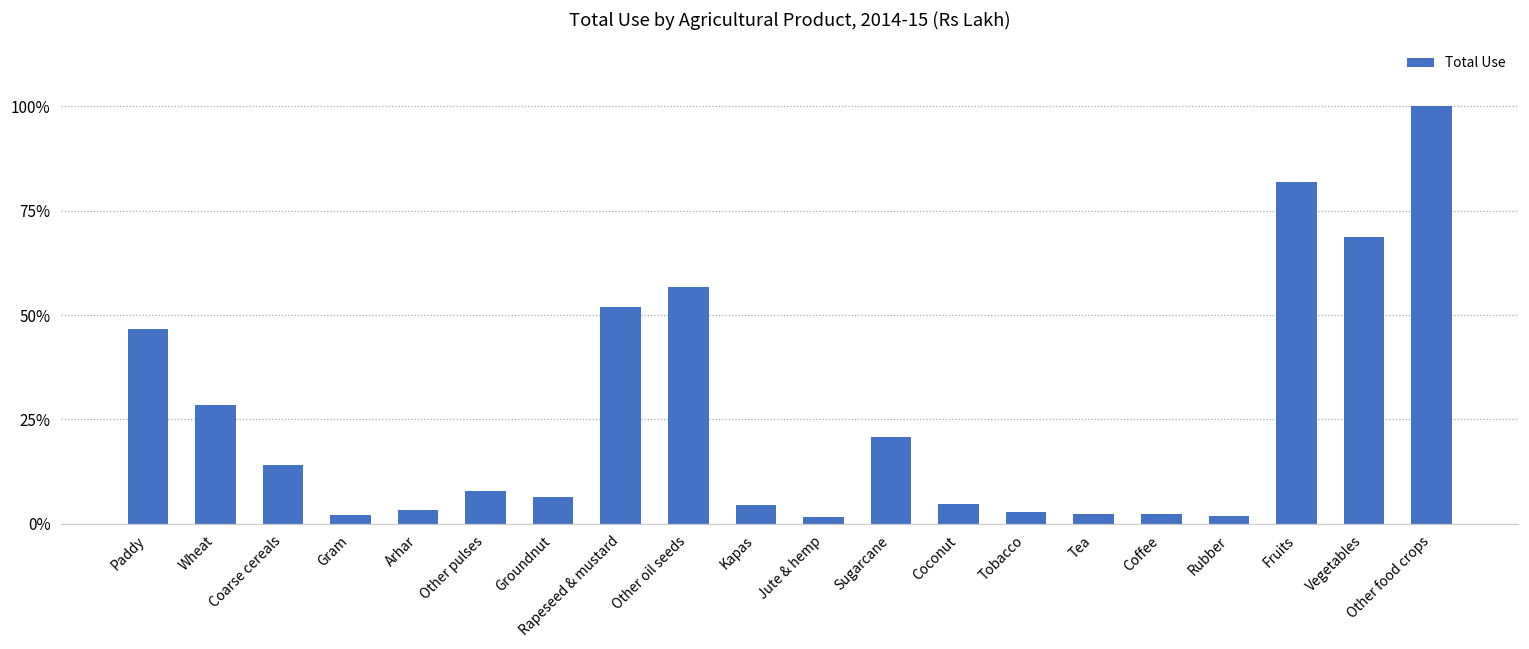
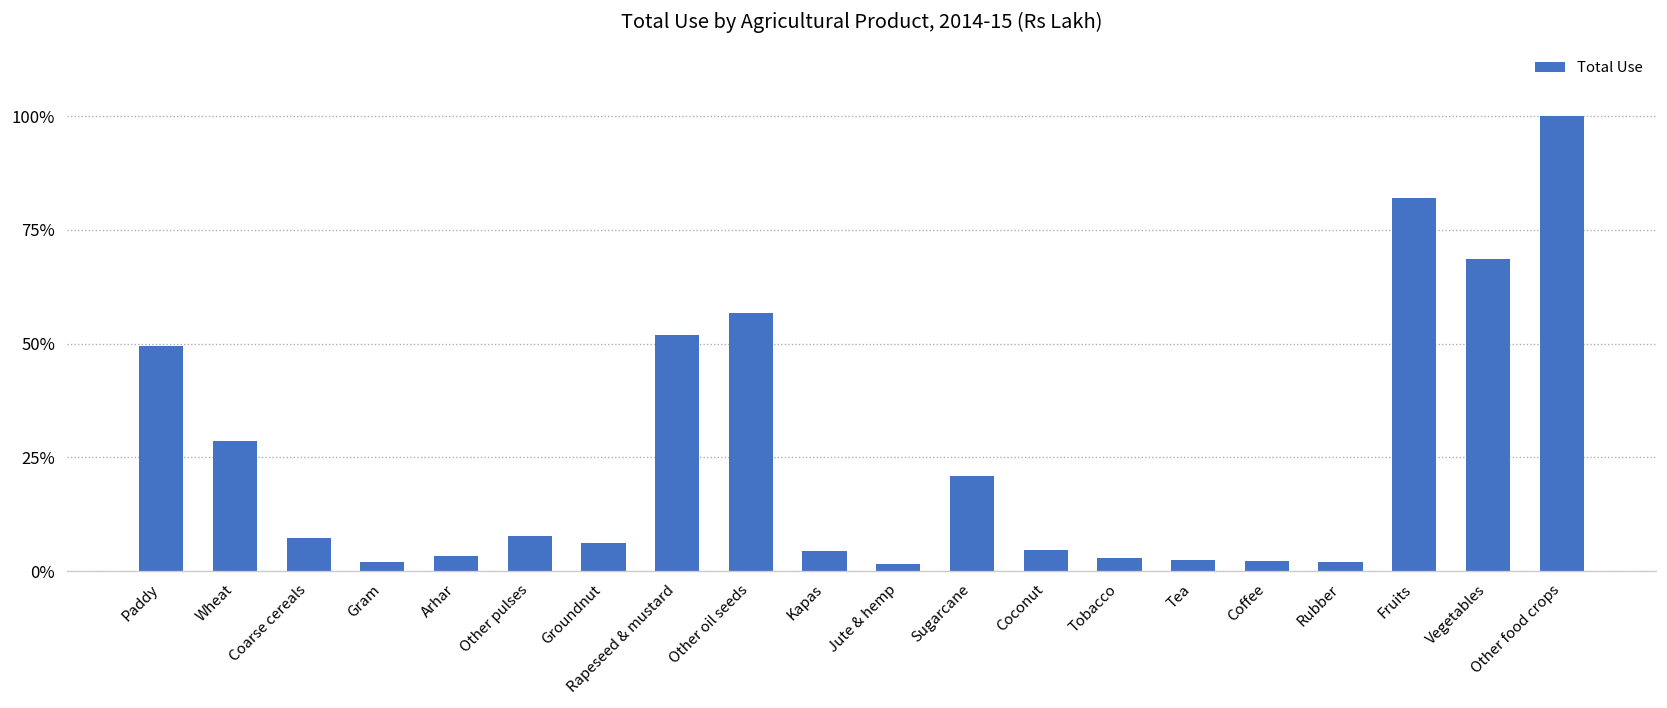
  {
-   "Paddy": "47%",
+   "Paddy": "50%",
    "Wheat": "29%",
-   "Coarse cereals": "14%",
+   "Coarse cereals": "7%",
    "Gram": "2%",
    "Arhar": "3%",
    "Other pulses": "8%",
    "Groundnut": "6%",
    "Rapeseed & mustard": "52%",
    "Other oil seeds": "57%",
    "Kapas": "4%",
    "Jute & hemp": "2%",
    "Sugarcane": "21%",
    "Coconut": "5%",
    "Tobacco": "3%",
    "Tea": "2%",
    "Coffee": "2%",
    "Rubber": "2%",
    "Fruits": "82%",
    "Vegetables": "69%",
    "Other food crops": "100%"
  }
